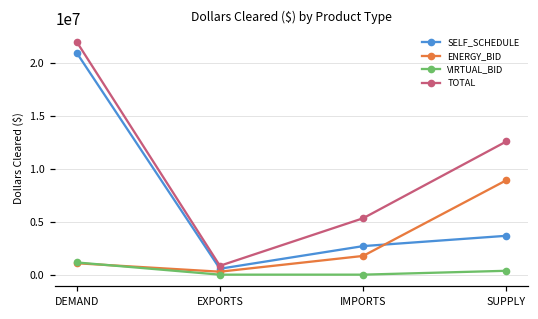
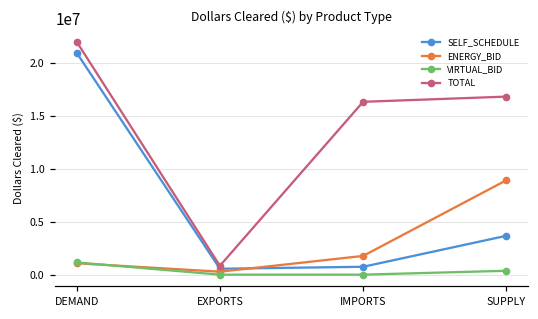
  {
    "SELF_SCHEDULE": {
      "DEMAND": 21000000,
      "EXPORTS": 1000000,
-     "IMPORTS": 3000000,
+     "IMPORTS": 1000000,
      "SUPPLY": 4000000
    },
    "ENERGY_BID": {
      "EXPORTS": 0,
      "IMPORTS": 2000000,
      "SUPPLY": 9000000
    },
    "VIRTUAL_BID": {
      "EXPORTS": 0,
      "IMPORTS": 0,
      "SUPPLY": 0
    },
    "TOTAL": {
      "DEMAND": 22000000,
      "EXPORTS": 1000000,
-     "IMPORTS": 5000000,
-     "SUPPLY": 13000000
+     "IMPORTS": 16000000,
+     "SUPPLY": 17000000
    }
  }
